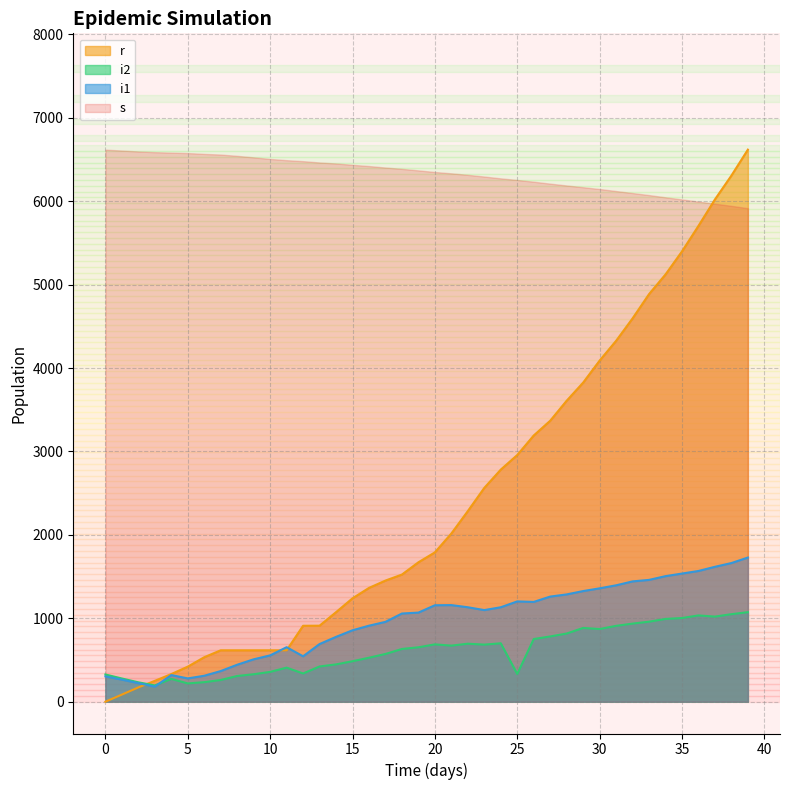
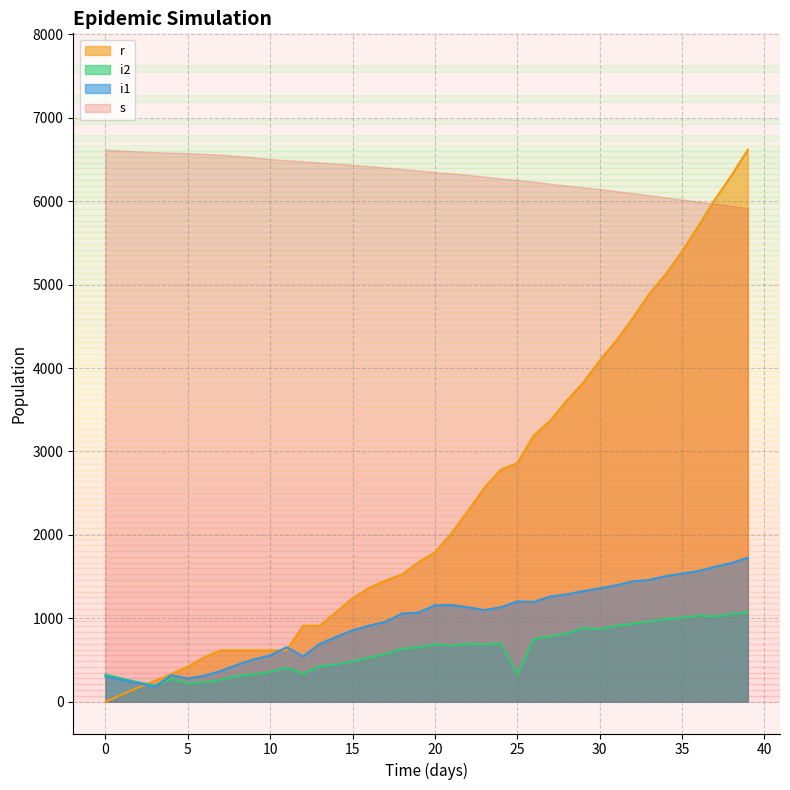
  {
    "r": {
      "0": 0,
      "5": 400,
      "10": 600,
      "15": 1200,
      "20": 1800,
-     "25": 3000,
+     "25": 2900,
      "30": 4100,
      "35": 5400
    },
    "i2": {
      "5": 200,
      "10": 400,
      "15": 500,
      "20": 700,
      "25": 300,
      "30": 900,
      "35": 1000
    },
    "i1": {
      "5": 300,
      "10": 600,
      "15": 900,
      "20": 1200,
      "25": 1200,
      "30": 1400,
      "35": 1500
    },
    "s": {
      "0": 6600,
      "5": 6600,
      "10": 6500,
      "15": 6400,
      "20": 6300,
      "25": 6300,
      "30": 6100,
      "35": 6000
    }
  }
